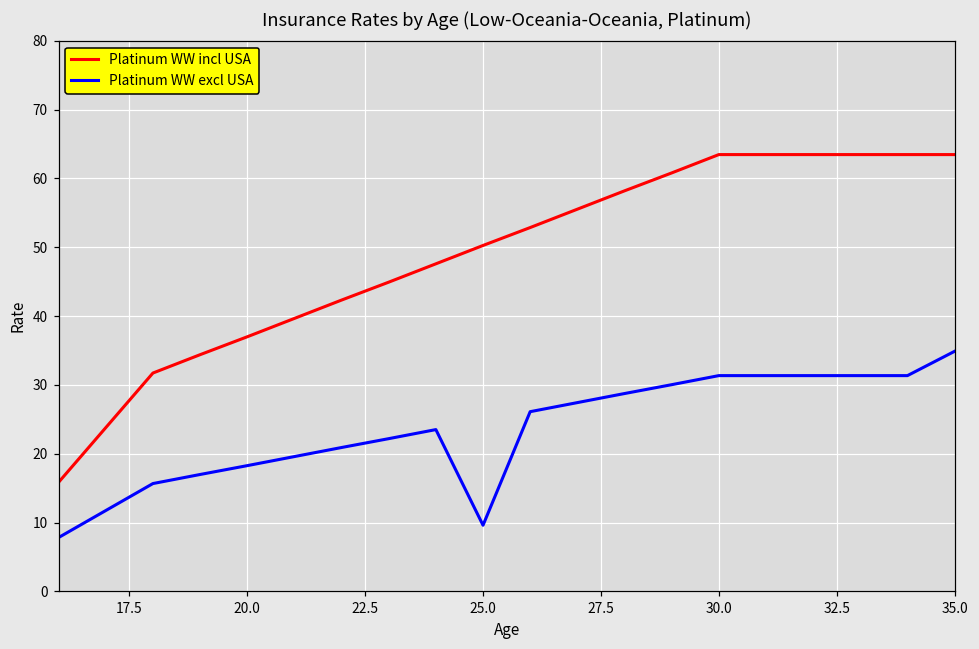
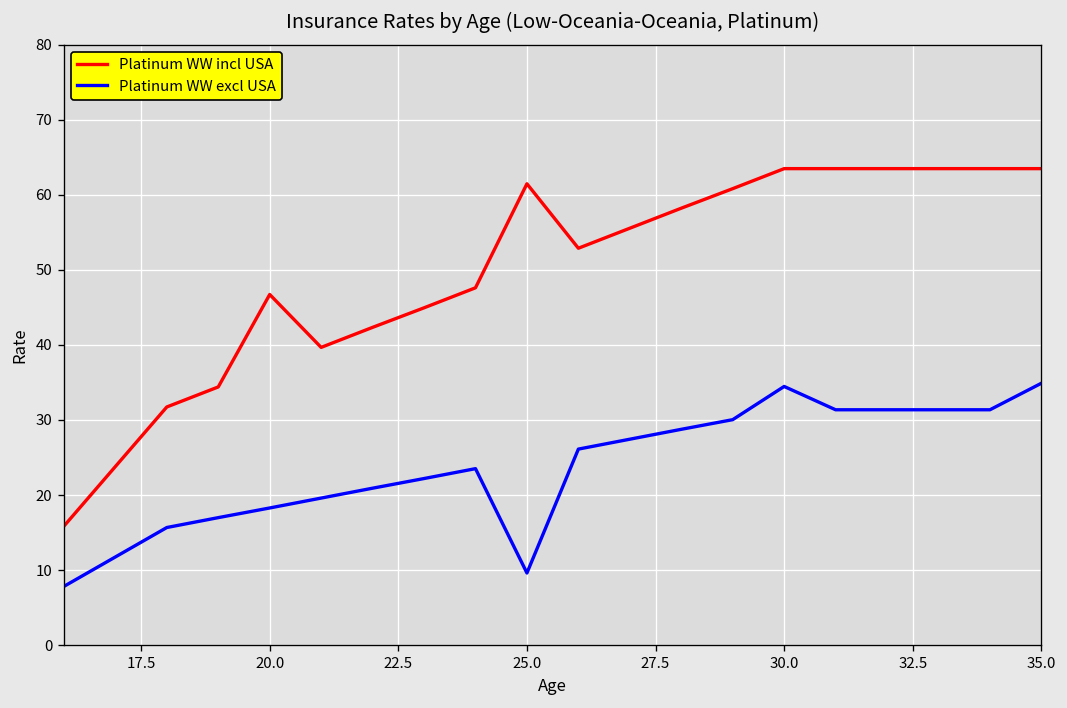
  {
    "Platinum WW incl USA": {
-     "20.0": 37,
-     "25.0": 50,
+     "20.0": 47,
+     "25.0": 61,
      "30.0": 63,
      "35.0": 63
    },
    "Platinum WW excl USA": {
      "20.0": 18,
      "25.0": 10,
-     "30.0": 31,
+     "30.0": 34,
      "35.0": 35
    }
  }
